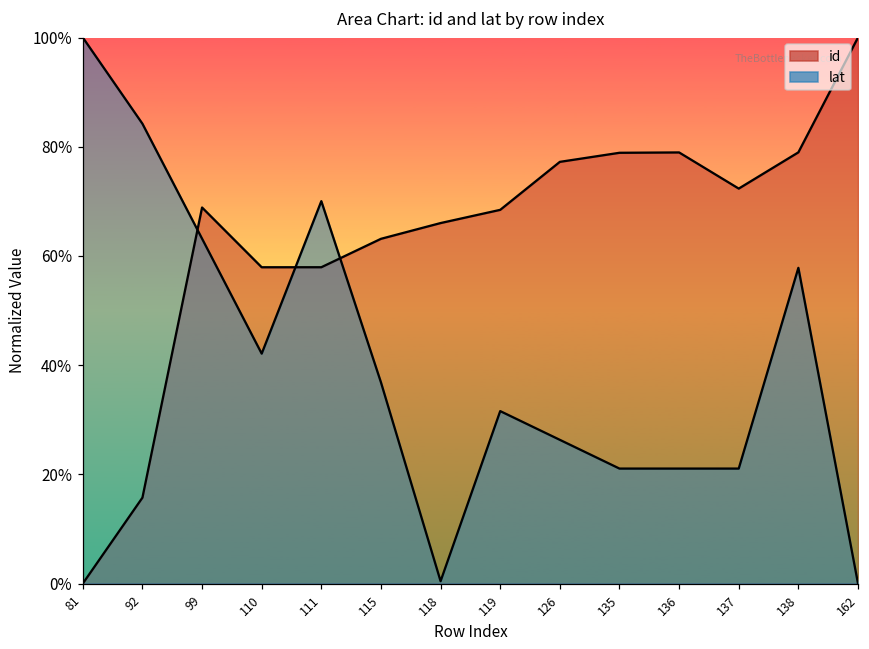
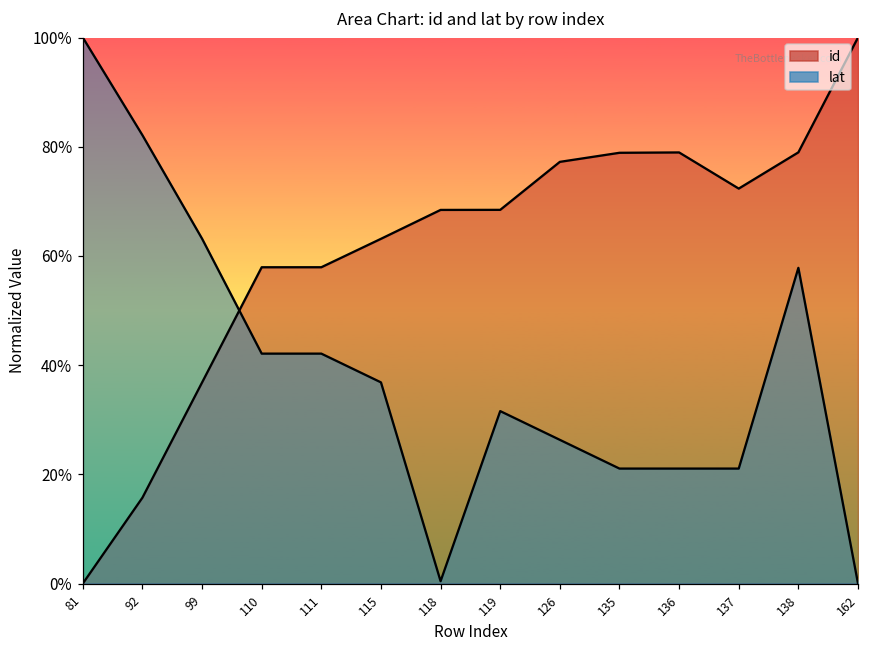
  {
    "id": {
      "81": "0%",
      "92": "16%",
-     "99": "69%",
+     "99": "37%",
      "110": "58%",
      "111": "58%",
      "115": "63%",
-     "118": "66%",
+     "118": "68%",
      "119": "68%",
      "126": "77%",
      "135": "79%",
      "136": "79%",
      "137": "72%",
      "138": "79%",
      "162": "100%"
    },
    "lat": {
      "81": "100%",
-     "92": "84%",
+     "92": "82%",
      "99": "63%",
      "110": "42%",
-     "111": "70%",
+     "111": "42%",
      "115": "37%",
      "118": "0%",
      "119": "32%",
      "126": "26%",
      "135": "21%",
      "136": "21%",
      "137": "21%",
      "138": "58%",
      "162": "0%"
    }
  }
